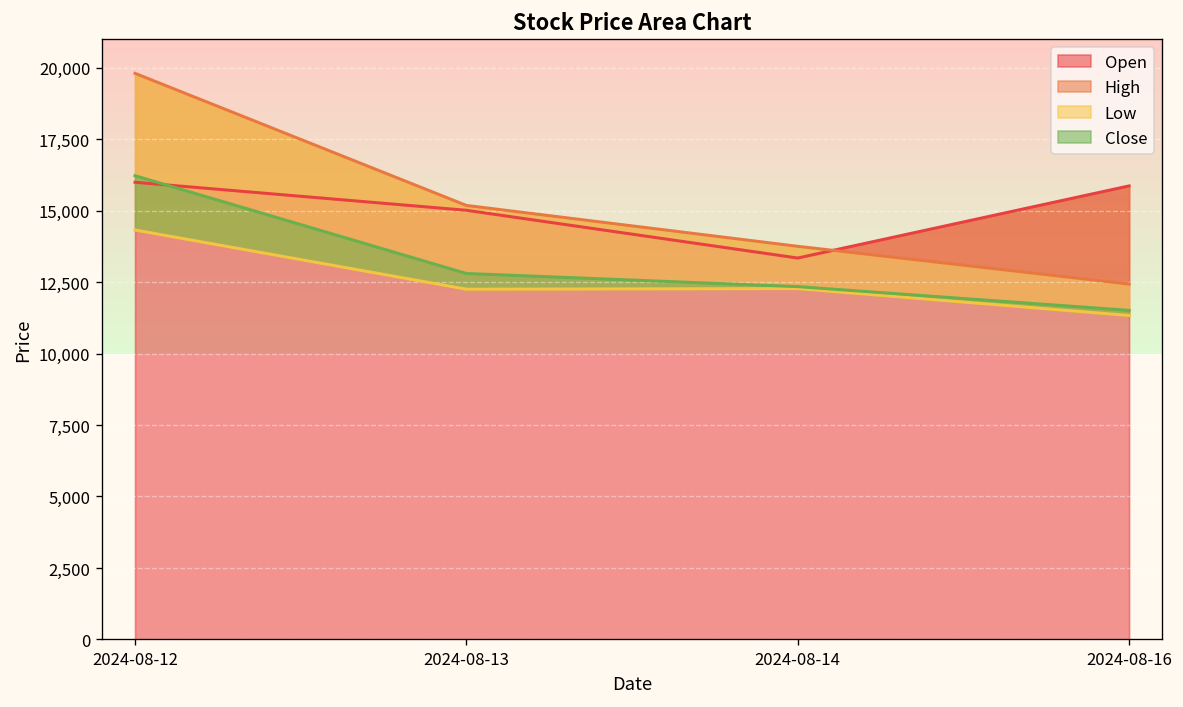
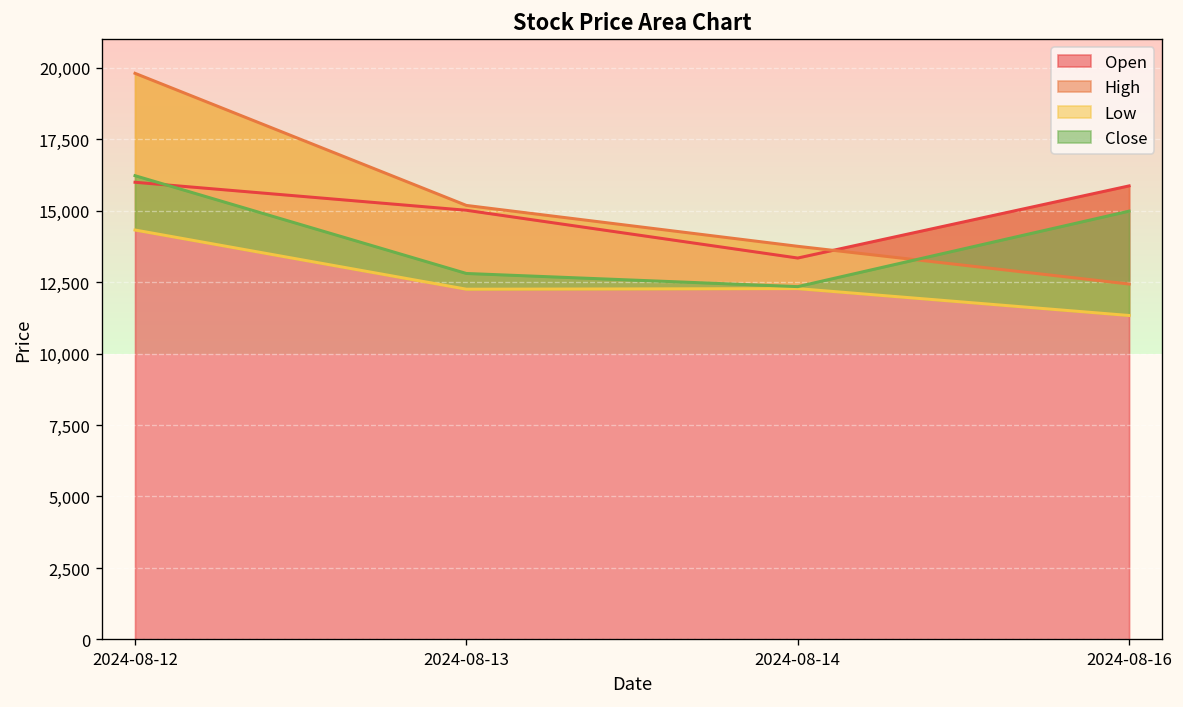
  {
    "Close": {
      "2024-08-12": "16,200",
      "2024-08-13": "12,800",
-     "2024-08-16": "11,500"
+     "2024-08-16": "15,000"
    }
  }
